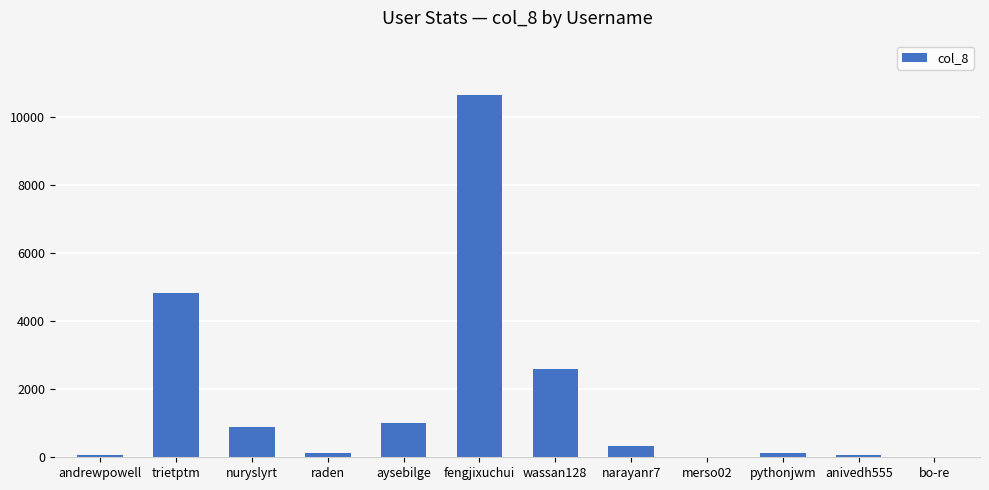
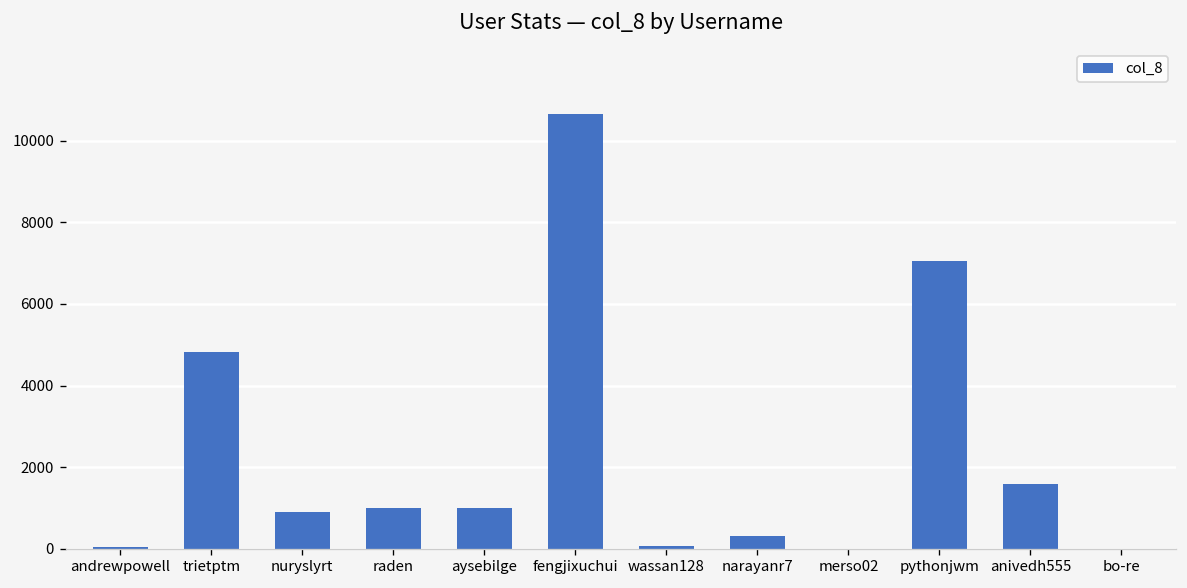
  {
    "trietptm": 4800,
    "nuryslyrt": 900,
-   "raden": 100,
+   "raden": 1000,
    "aysebilge": 1000,
    "fengjixuchui": 10700,
-   "wassan128": 2600,
+   "wassan128": 100,
    "narayanr7": 300,
-   "pythonjwm": 100,
-   "anivedh555": 100,
+   "pythonjwm": 7100,
+   "anivedh555": 1600,
    "bo-re": 0
  }
